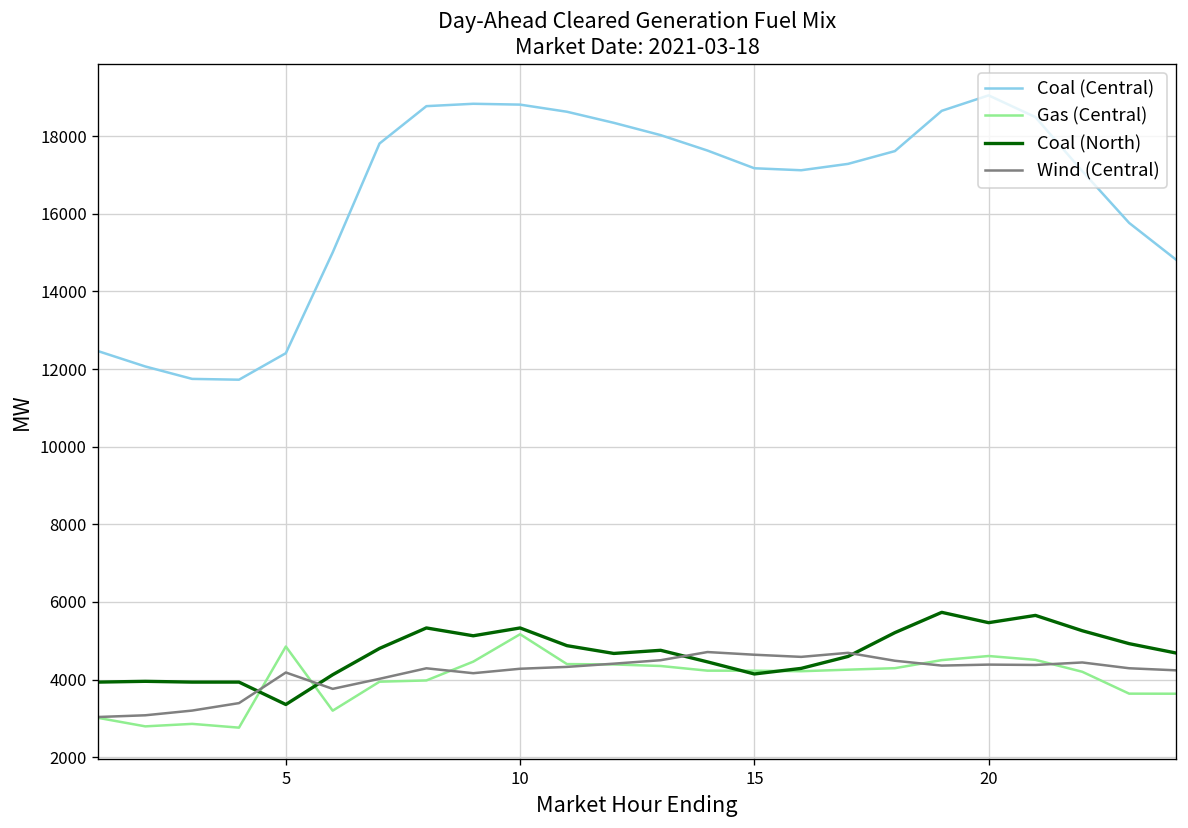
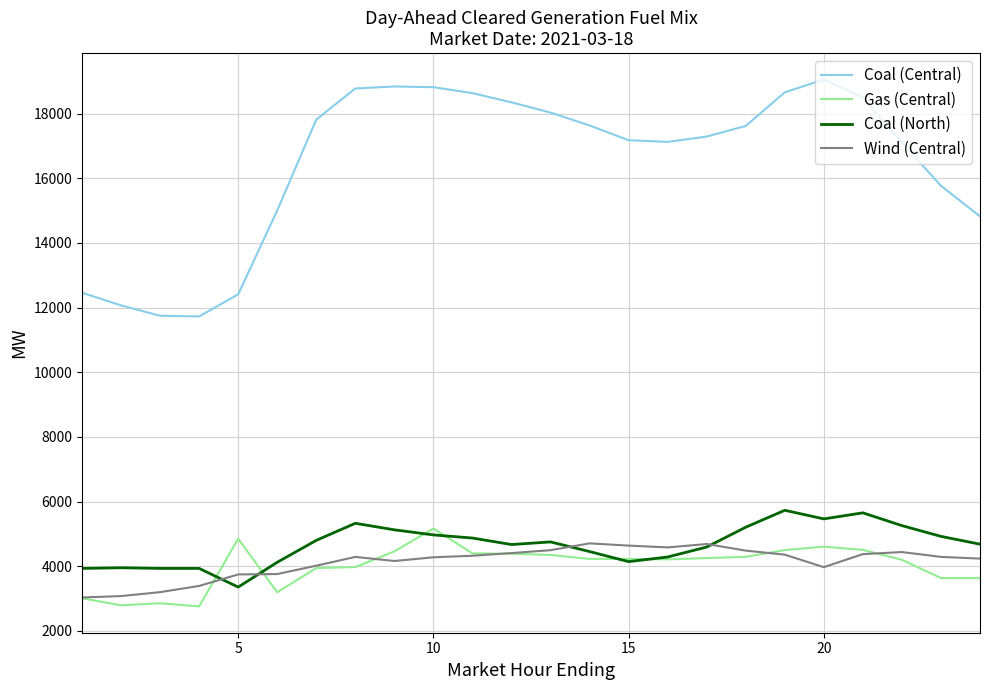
  {
    "Coal (Central)": {
      "5": 12400,
      "10": 18800,
      "15": 17200
    },
    "Gas (Central)": {
      "5": 4900,
      "10": 5200,
      "15": 4200,
      "20": 4600
    },
    "Coal (North)": {
      "5": 3400,
-     "10": 5300,
+     "10": 5000,
      "15": 4100,
      "20": 5500
    },
    "Wind (Central)": {
-     "5": 4200,
+     "5": 3700,
      "10": 4300,
      "15": 4600,
-     "20": 4400
+     "20": 4000
    }
  }
